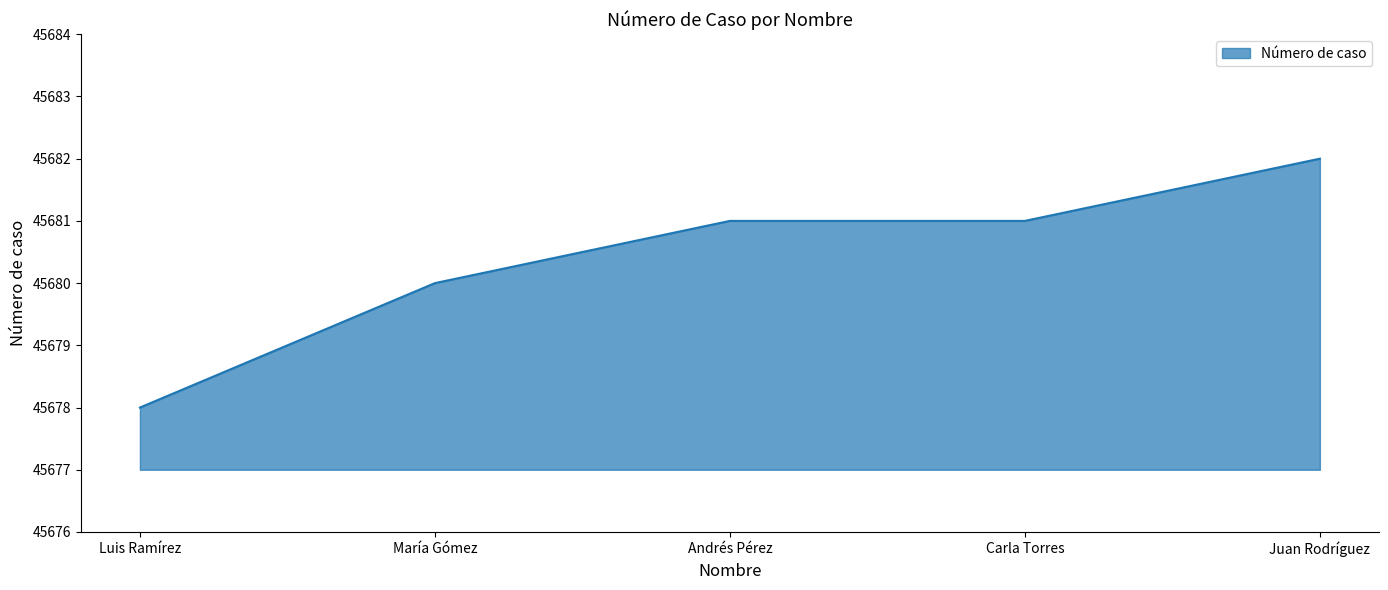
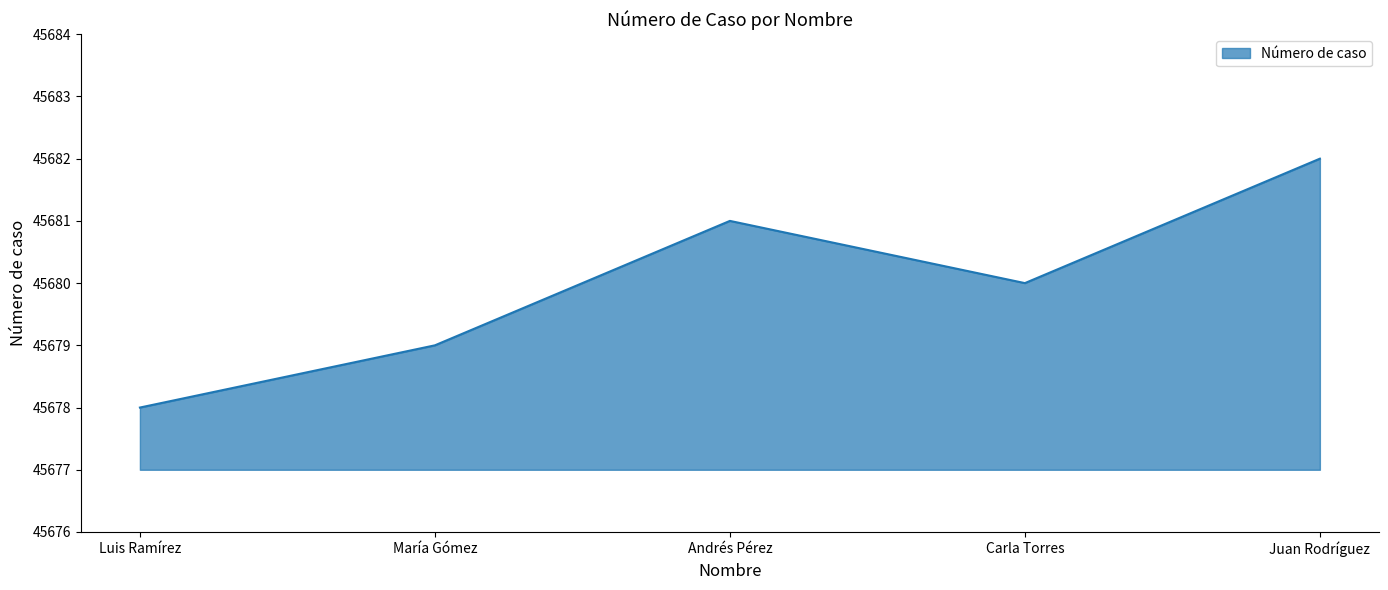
  {
    "Luis Ramírez": 45678,
-   "María Gómez": 45680,
+   "María Gómez": 45679,
    "Andrés Pérez": 45681,
-   "Carla Torres": 45681,
+   "Carla Torres": 45680,
    "Juan Rodríguez": 45682
  }
